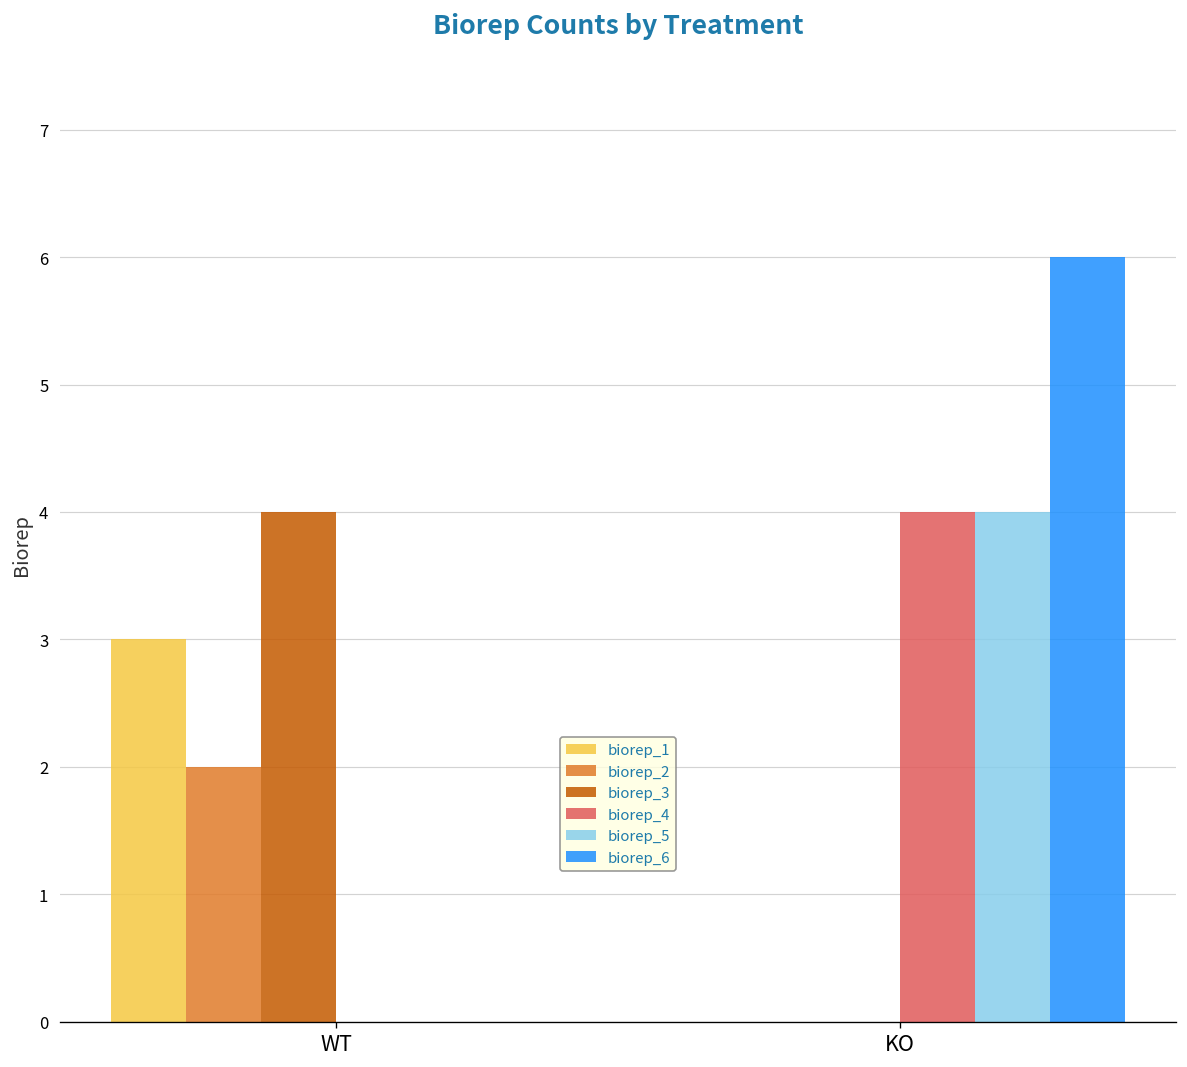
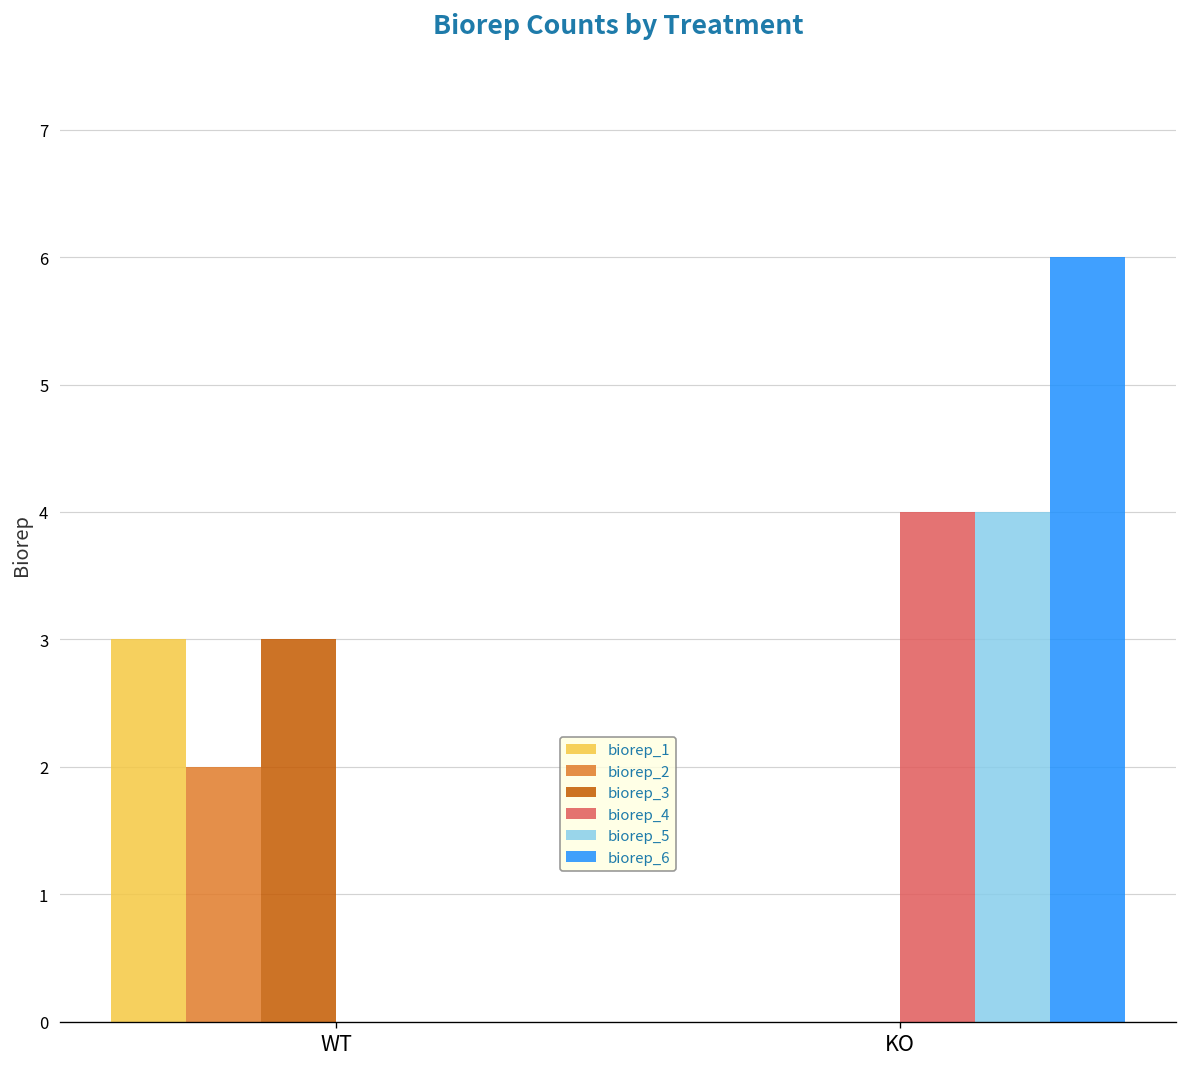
  {
    "biorep_1": {
      "WT": 3,
      "KO": 0
    },
    "biorep_3": {
-     "WT": 4,
+     "WT": 3,
      "KO": 0
    },
    "biorep_5": {
      "WT": 0,
      "KO": 4
    },
    "biorep_6": {
      "WT": 0,
      "KO": 6
    }
  }
